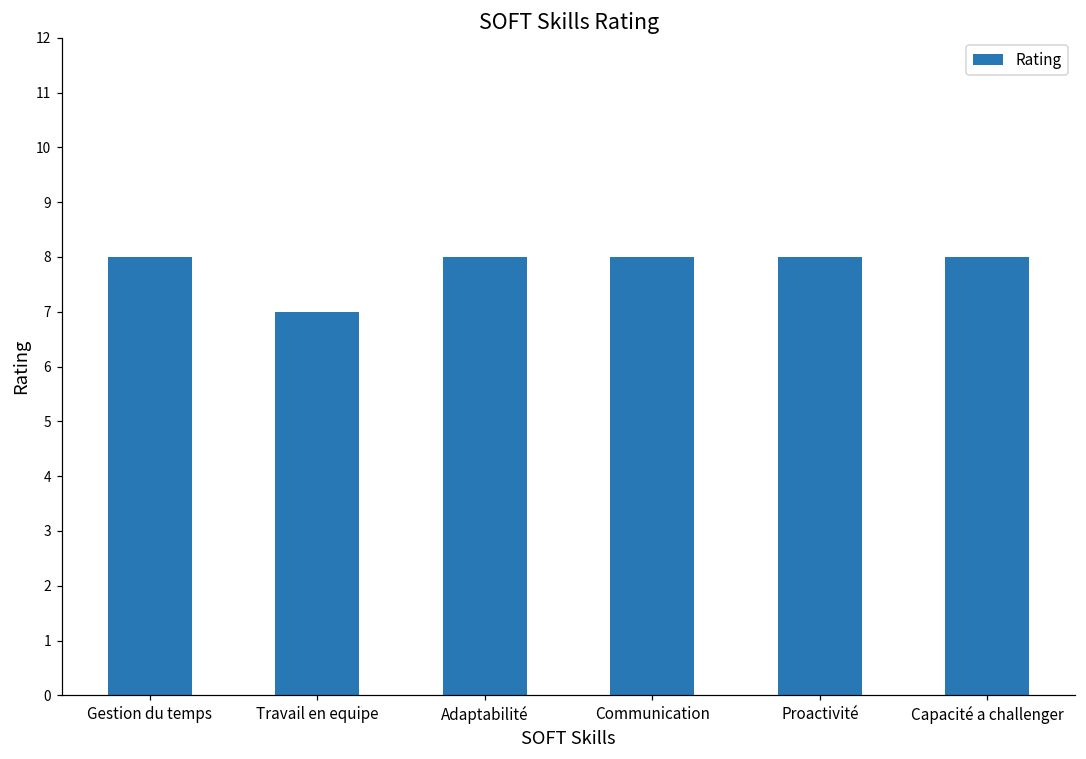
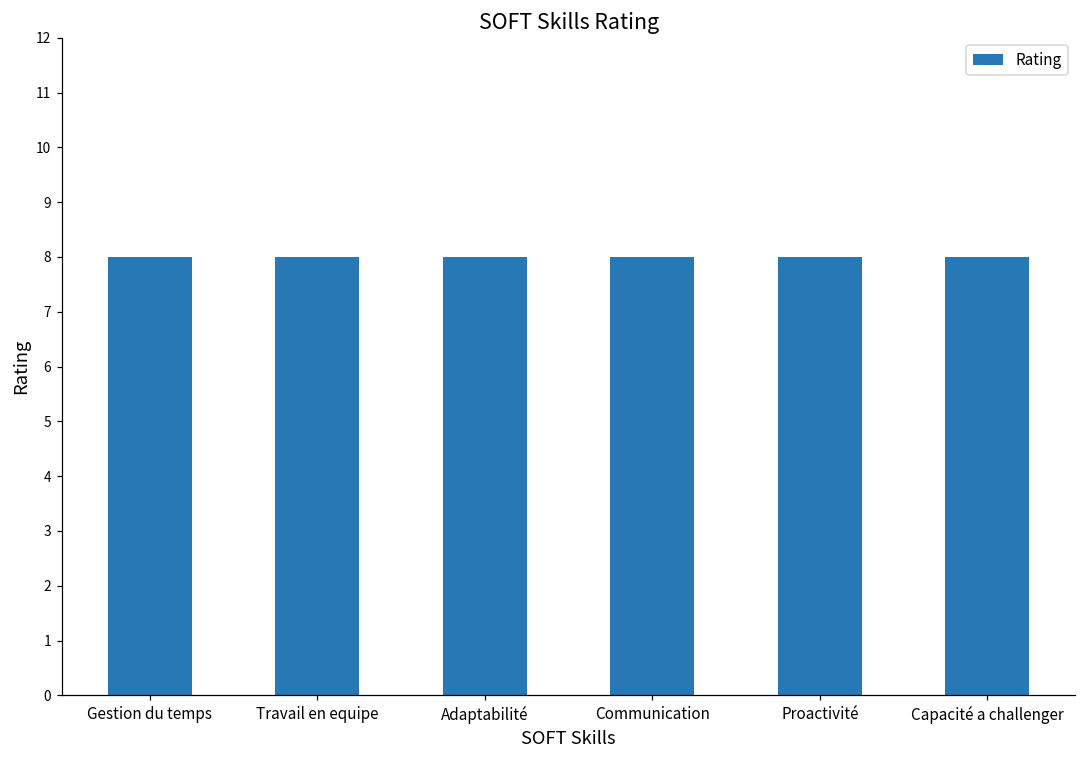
  {
    "Gestion du temps": 8,
-   "Travail en equipe": 7,
+   "Travail en equipe": 8,
    "Adaptabilité": 8,
    "Communication": 8,
    "Proactivité": 8,
    "Capacité a challenger": 8
  }
